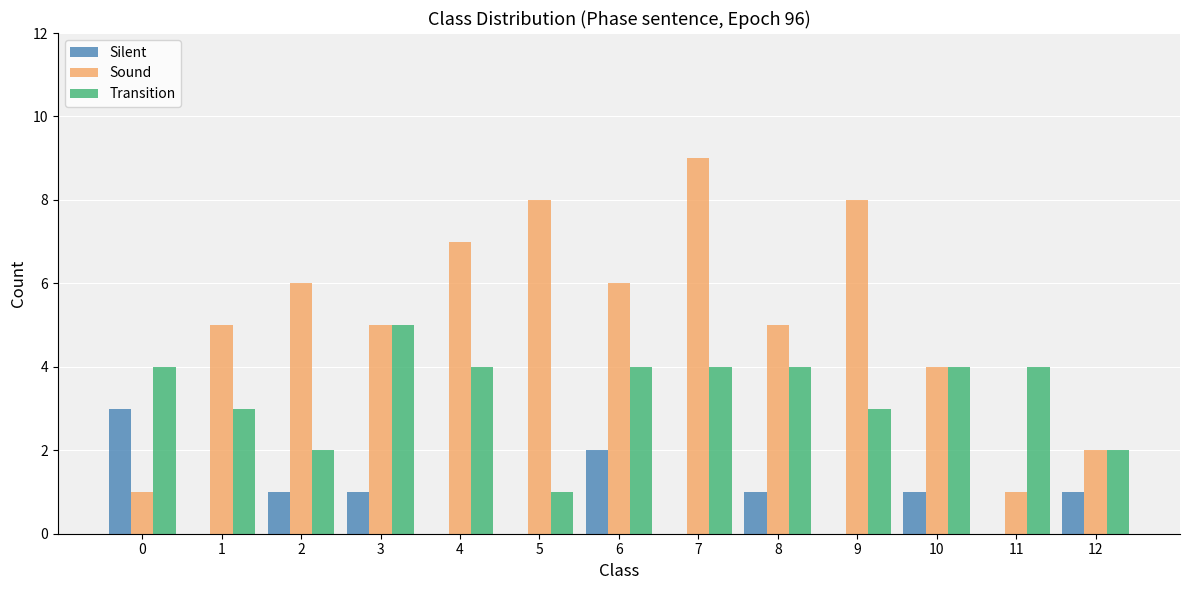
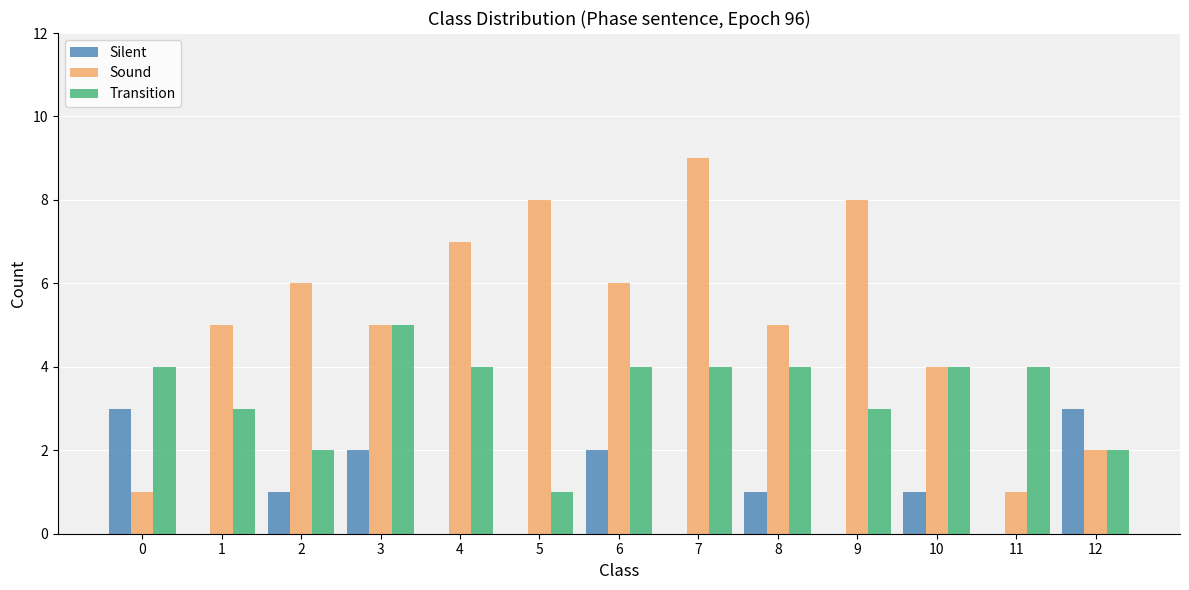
  {
    "Silent": {
      "0": 3,
      "1": 0,
      "2": 1,
-     "3": 1,
+     "3": 2,
      "4": 0,
      "5": 0,
      "6": 2,
      "7": 0,
      "8": 1,
      "9": 0,
      "10": 1,
      "11": 0,
-     "12": 1
+     "12": 3
    },
    "Sound": {
      "0": 1,
      "1": 5,
      "2": 6,
      "3": 5,
      "4": 7,
      "5": 8,
      "6": 6,
      "7": 9,
      "8": 5,
      "9": 8,
      "10": 4,
      "11": 1,
      "12": 2
    },
    "Transition": {
      "0": 4,
      "1": 3,
      "2": 2,
      "3": 5,
      "4": 4,
      "5": 1,
      "6": 4,
      "7": 4,
      "8": 4,
      "9": 3,
      "10": 4,
      "11": 4,
      "12": 2
    }
  }
